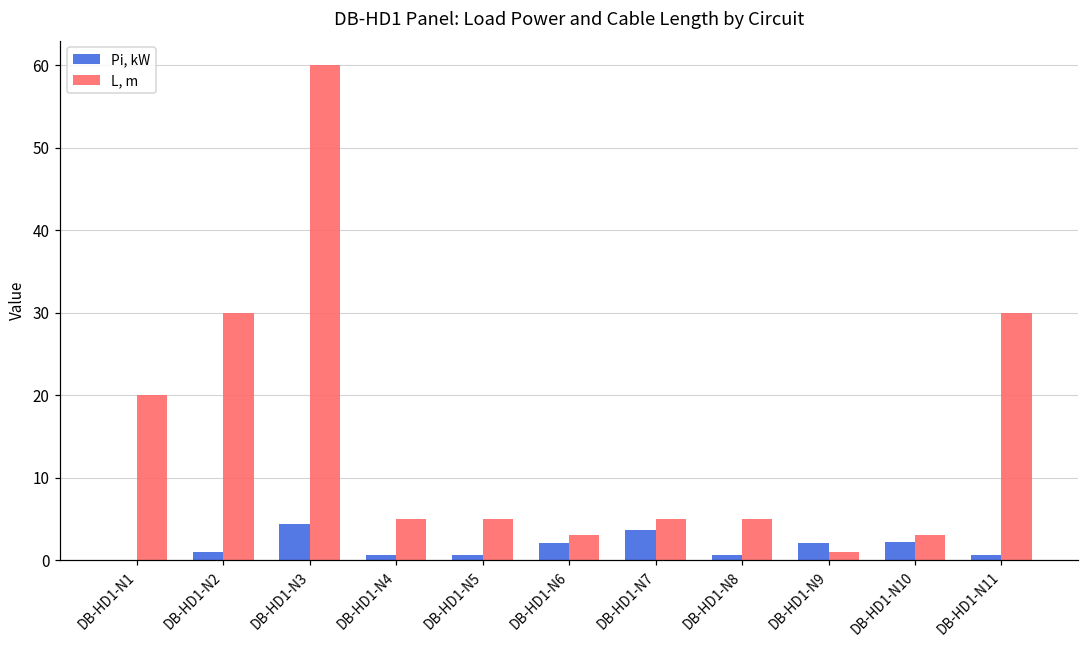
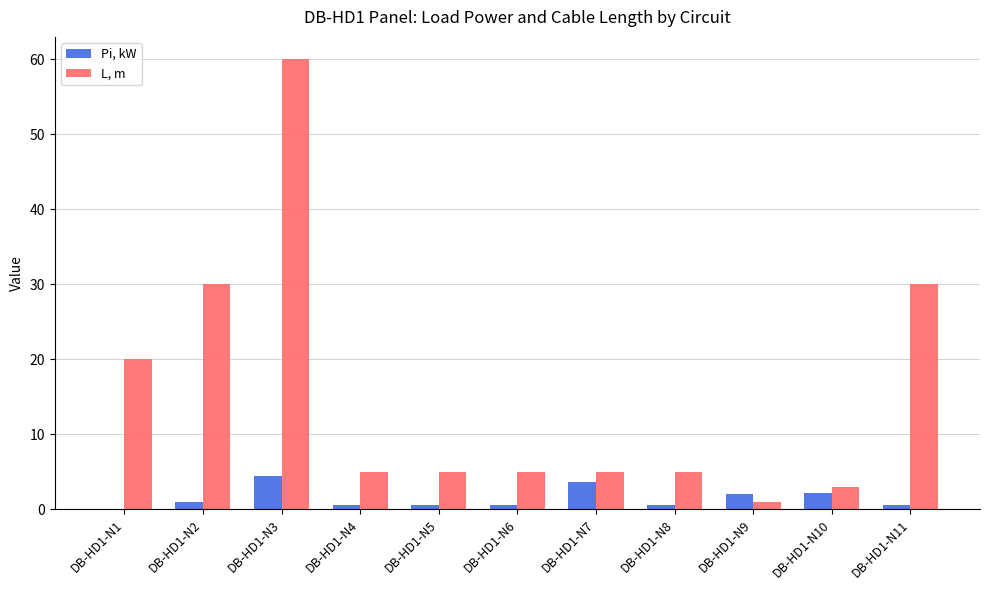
  {
    "Pi, kW": {
      "DB-HD1-N2": 1,
      "DB-HD1-N3": 4,
      "DB-HD1-N4": 1,
      "DB-HD1-N5": 1,
-     "DB-HD1-N6": 2,
+     "DB-HD1-N6": 1,
      "DB-HD1-N7": 4,
      "DB-HD1-N8": 1,
      "DB-HD1-N9": 2,
      "DB-HD1-N10": 2,
      "DB-HD1-N11": 1
    },
    "L, m": {
      "DB-HD1-N1": 20,
      "DB-HD1-N2": 30,
      "DB-HD1-N3": 60,
      "DB-HD1-N4": 5,
      "DB-HD1-N5": 5,
-     "DB-HD1-N6": 3,
+     "DB-HD1-N6": 5,
      "DB-HD1-N7": 5,
      "DB-HD1-N8": 5,
      "DB-HD1-N9": 1,
      "DB-HD1-N10": 3,
      "DB-HD1-N11": 30
    }
  }
